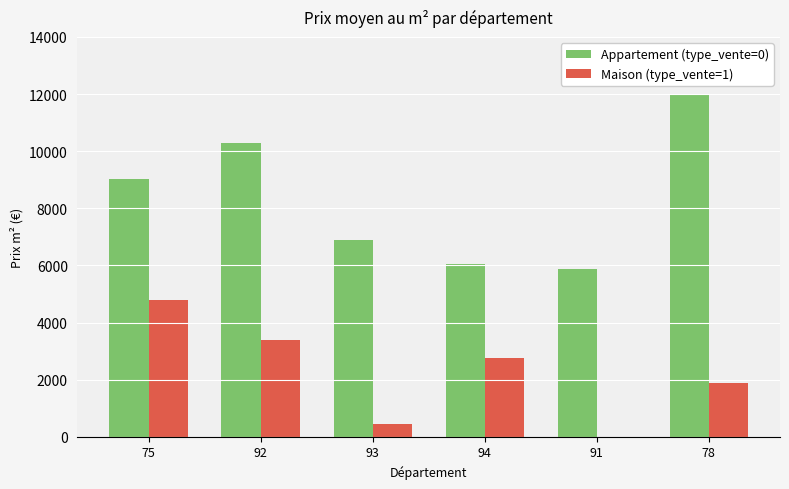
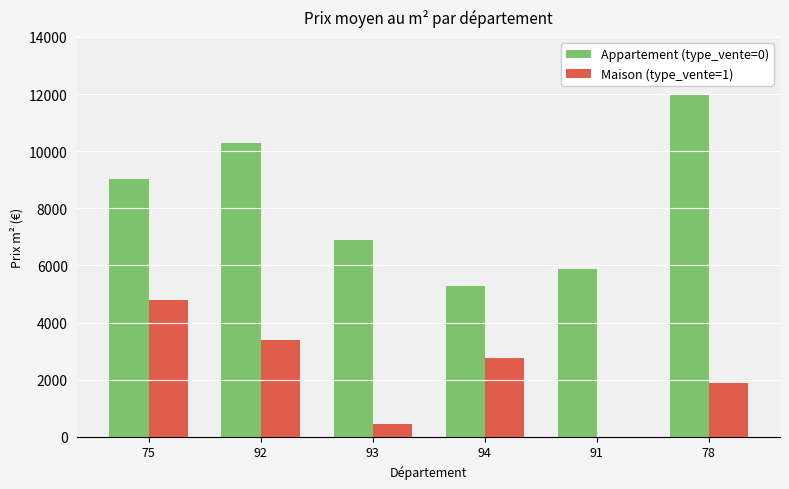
  {
    "Appartement (type_vente=0)": {
      "75": 9000,
      "92": 10300,
      "93": 6900,
-     "94": 6000,
+     "94": 5300,
      "91": 5900,
      "78": 12000
    },
    "Maison (type_vente=1)": {
      "75": 4800,
      "92": 3400,
      "93": 500,
      "94": 2700,
      "91": 0,
      "78": 1900
    }
  }
